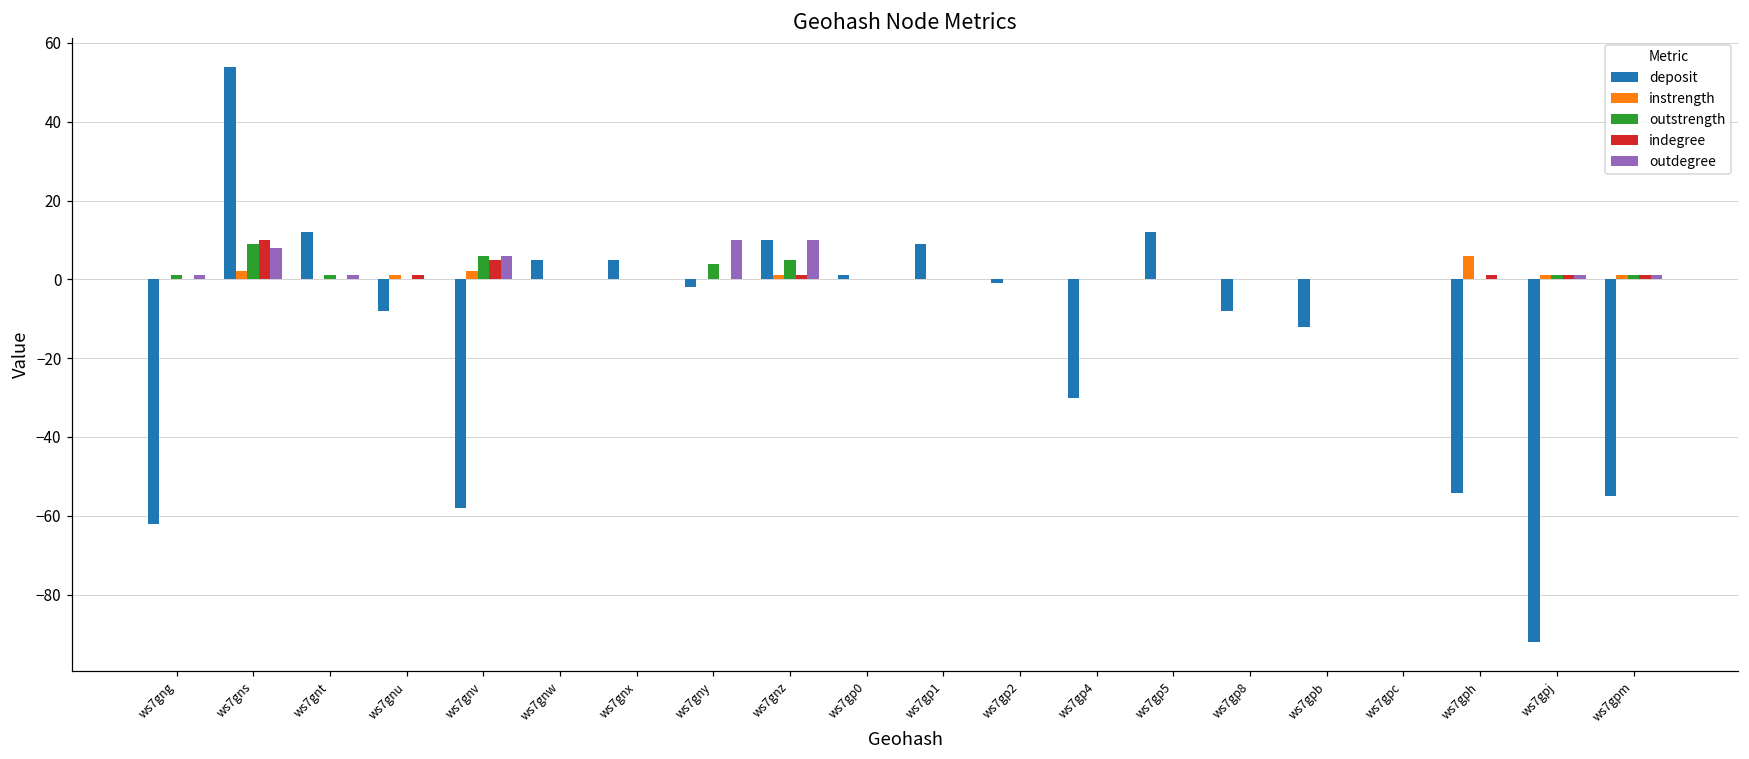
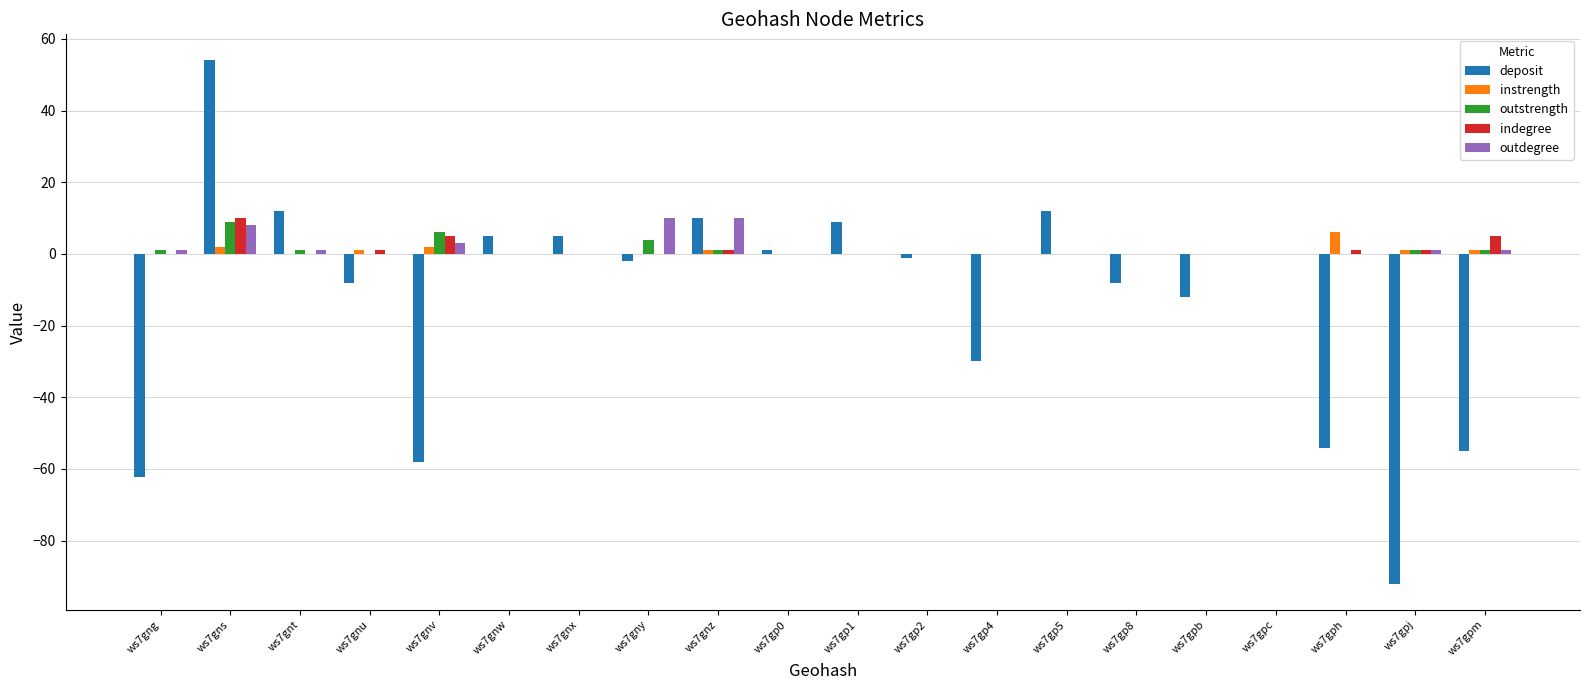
  {
    "deposit": {
      "ws7gng": -62,
      "ws7gns": 54,
      "ws7gnt": 12,
      "ws7gnu": -8,
      "ws7gnv": -58,
      "ws7gnw": 5,
      "ws7gnx": 5,
      "ws7gny": -2,
      "ws7gnz": 10,
      "ws7gp0": 1,
      "ws7gp1": 9,
      "ws7gp2": -1,
      "ws7gp4": -30,
      "ws7gp5": 12,
      "ws7gp8": -8,
      "ws7gpb": -12,
      "ws7gpc": 0,
      "ws7gph": -54,
      "ws7gpj": -92,
      "ws7gpm": -55
    },
    "instrength": {
      "ws7gng": 0,
      "ws7gns": 2,
      "ws7gnt": 0,
      "ws7gnu": 1,
      "ws7gnv": 2,
      "ws7gnw": 0,
      "ws7gnx": 0,
      "ws7gny": 0,
      "ws7gnz": 1,
      "ws7gp0": 0,
      "ws7gp1": 0,
      "ws7gp2": 0,
      "ws7gp4": 0,
      "ws7gp5": 0,
      "ws7gp8": 0,
      "ws7gpb": 0,
      "ws7gpc": 0,
      "ws7gph": 6,
      "ws7gpj": 1,
      "ws7gpm": 1
    },
    "outstrength": {
      "ws7gng": 1,
      "ws7gns": 9,
      "ws7gnt": 1,
      "ws7gnu": 0,
      "ws7gnv": 6,
      "ws7gnw": 0,
      "ws7gnx": 0,
      "ws7gny": 4,
-     "ws7gnz": 5,
+     "ws7gnz": 1,
      "ws7gp0": 0,
      "ws7gp1": 0,
      "ws7gp2": 0,
      "ws7gp4": 0,
      "ws7gp5": 0,
      "ws7gp8": 0,
      "ws7gpb": 0,
      "ws7gpc": 0,
      "ws7gph": 0,
      "ws7gpj": 1,
      "ws7gpm": 1
    },
    "indegree": {
      "ws7gng": 0,
      "ws7gns": 10,
      "ws7gnt": 0,
      "ws7gnu": 1,
      "ws7gnv": 5,
      "ws7gnw": 0,
      "ws7gnx": 0,
      "ws7gny": 0,
      "ws7gnz": 1,
      "ws7gp0": 0,
      "ws7gp1": 0,
      "ws7gp2": 0,
      "ws7gp4": 0,
      "ws7gp5": 0,
      "ws7gp8": 0,
      "ws7gpb": 0,
      "ws7gpc": 0,
      "ws7gph": 1,
      "ws7gpj": 1,
-     "ws7gpm": 1
+     "ws7gpm": 5
    },
    "outdegree": {
      "ws7gng": 1,
      "ws7gns": 8,
      "ws7gnt": 1,
      "ws7gnu": 0,
-     "ws7gnv": 6,
+     "ws7gnv": 3,
      "ws7gnw": 0,
      "ws7gnx": 0,
      "ws7gny": 10,
      "ws7gnz": 10,
      "ws7gp0": 0,
      "ws7gp1": 0,
      "ws7gp2": 0,
      "ws7gp4": 0,
      "ws7gp5": 0,
      "ws7gp8": 0,
      "ws7gpb": 0,
      "ws7gpc": 0,
      "ws7gph": 0,
      "ws7gpj": 1,
      "ws7gpm": 1
    }
  }
